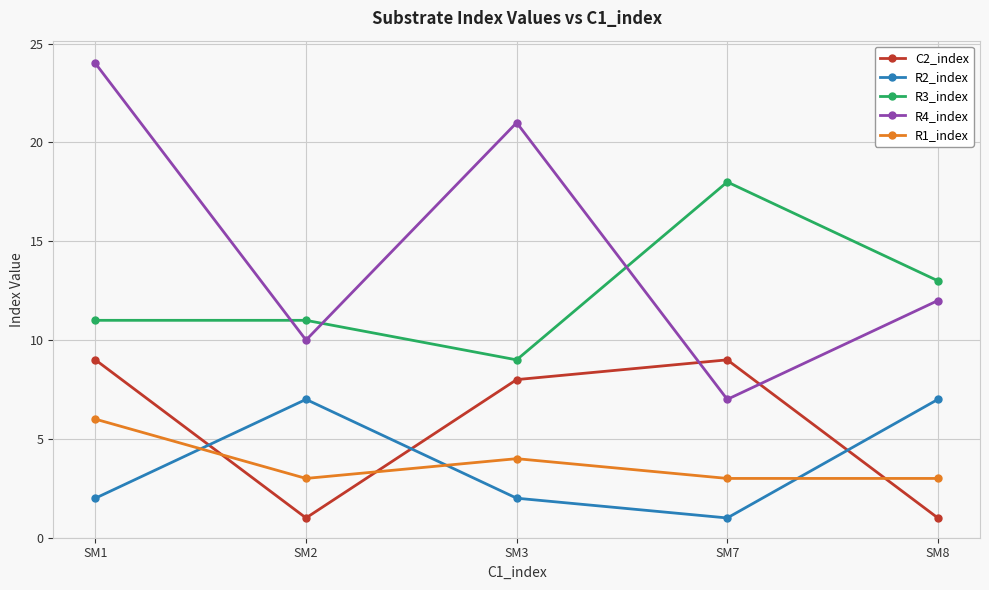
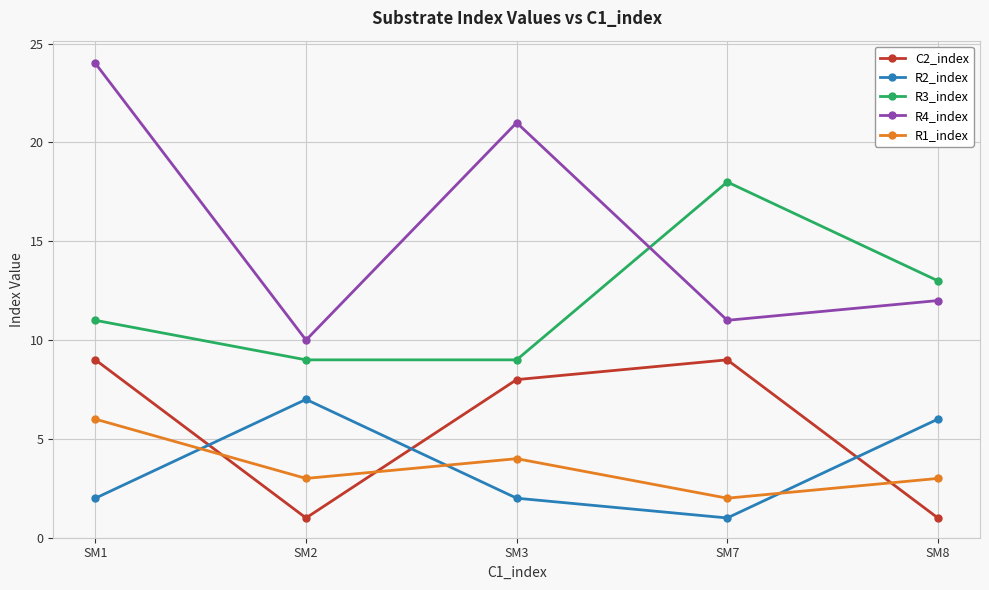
  {
    "C2_index": {
      "SM1": 9,
      "SM2": 1,
      "SM3": 8,
      "SM7": 9,
      "SM8": 1
    },
    "R2_index": {
      "SM1": 2,
      "SM2": 7,
      "SM3": 2,
      "SM7": 1,
-     "SM8": 7
+     "SM8": 6
    },
    "R3_index": {
      "SM1": 11,
-     "SM2": 11,
+     "SM2": 9,
      "SM3": 9,
      "SM7": 18,
      "SM8": 13
    },
    "R4_index": {
      "SM1": 24,
      "SM2": 10,
      "SM3": 21,
-     "SM7": 7,
+     "SM7": 11,
      "SM8": 12
    },
    "R1_index": {
      "SM1": 6,
      "SM2": 3,
      "SM3": 4,
-     "SM7": 3,
+     "SM7": 2,
      "SM8": 3
    }
  }
